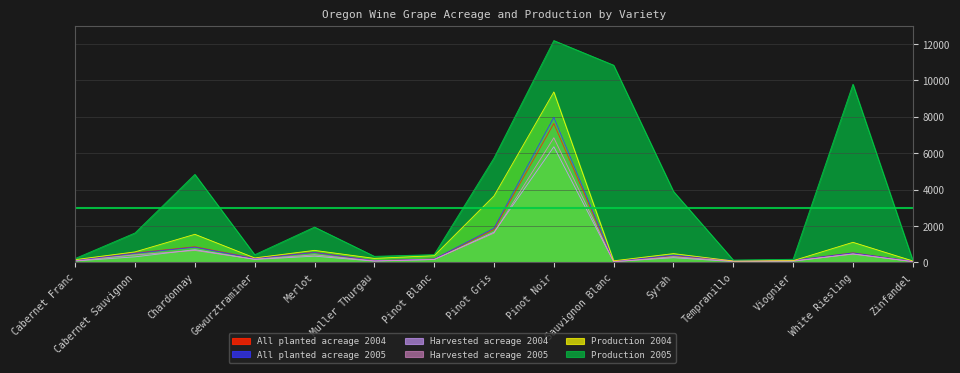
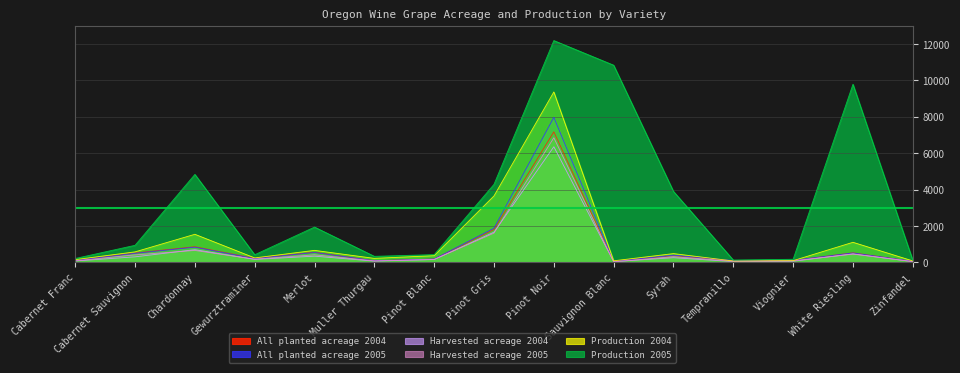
  {
    "All planted acreage 2004": {
-     "Pinot Noir": 7600
+     "Pinot Noir": 7200
    },
    "All planted acreage 2005": {
      "Pinot Noir": 8000
    },
    "Production 2004": {
      "Chardonnay": 1600,
      "Pinot Gris": 3700,
      "Pinot Noir": 9400,
      "White Riesling": 1100
    },
    "Production 2005": {
-     "Cabernet Sauvignon": 1600,
+     "Cabernet Sauvignon": 900,
      "Chardonnay": 4800,
      "Gewurztraminer": 400,
      "Merlot": 1900,
-     "Pinot Gris": 5700,
+     "Pinot Gris": 4300,
      "Pinot Noir": 12200,
      "Sauvignon Blanc": 10800,
      "Syrah": 3900,
      "White Riesling": 9800
    }
  }
